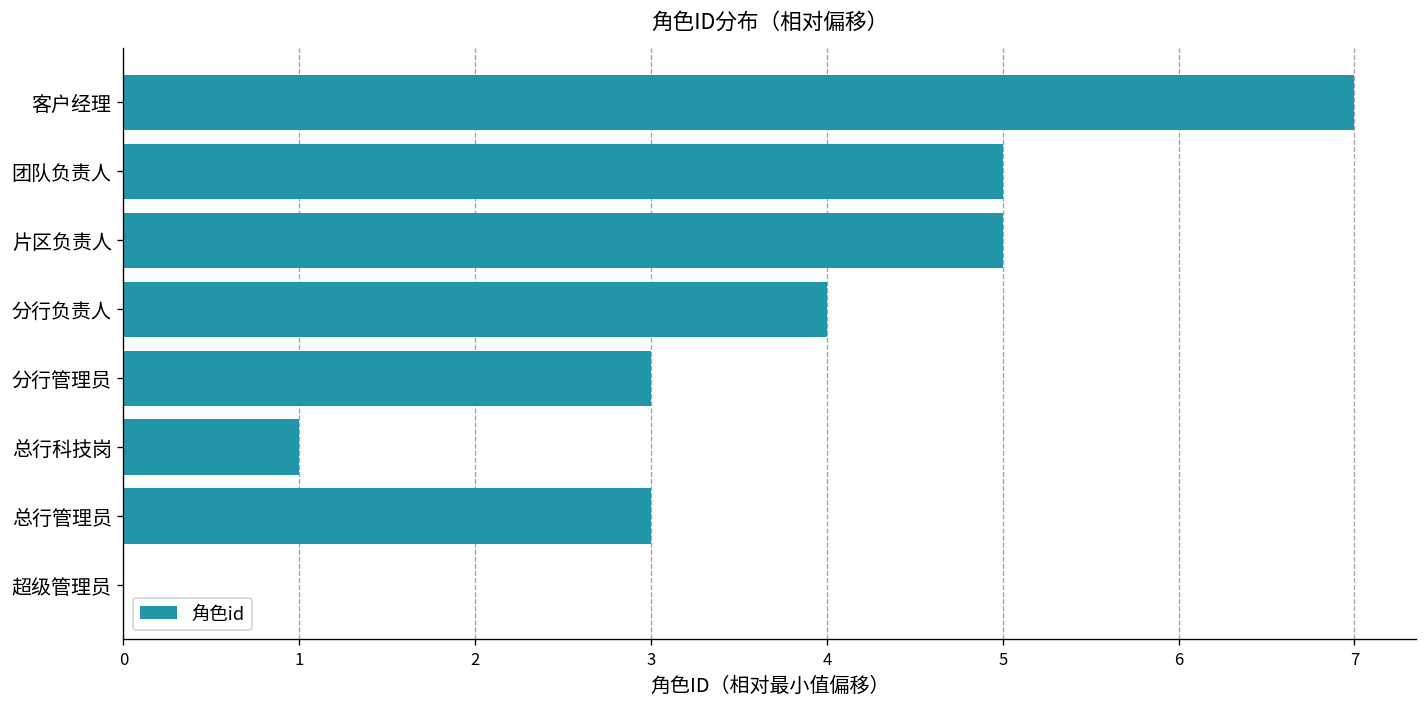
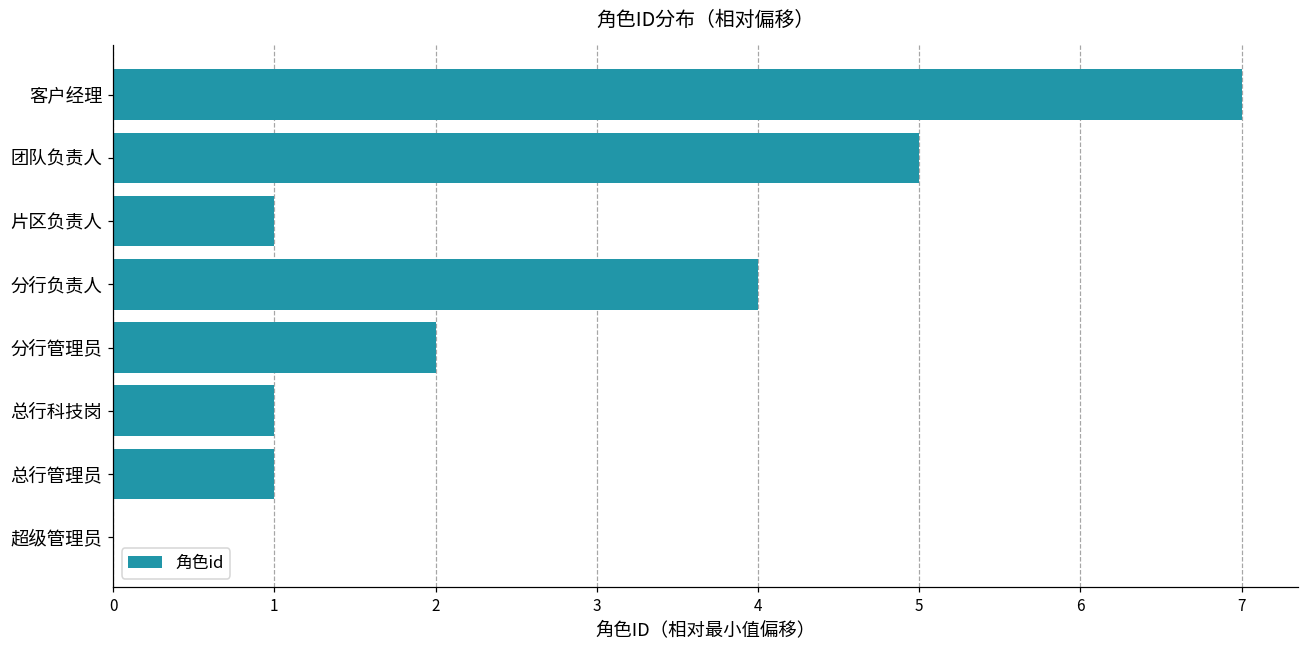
  {
    "客户经理": 7.00,
    "团队负责人": 5.00,
-   "片区负责人": 5.00,
+   "片区负责人": 1.00,
    "分行负责人": 4.00,
-   "分行管理员": 3.00,
+   "分行管理员": 2.00,
    "总行科技岗": 1.00,
-   "总行管理员": 3.00,
+   "总行管理员": 1.00,
    "超级管理员": 0.00
  }
